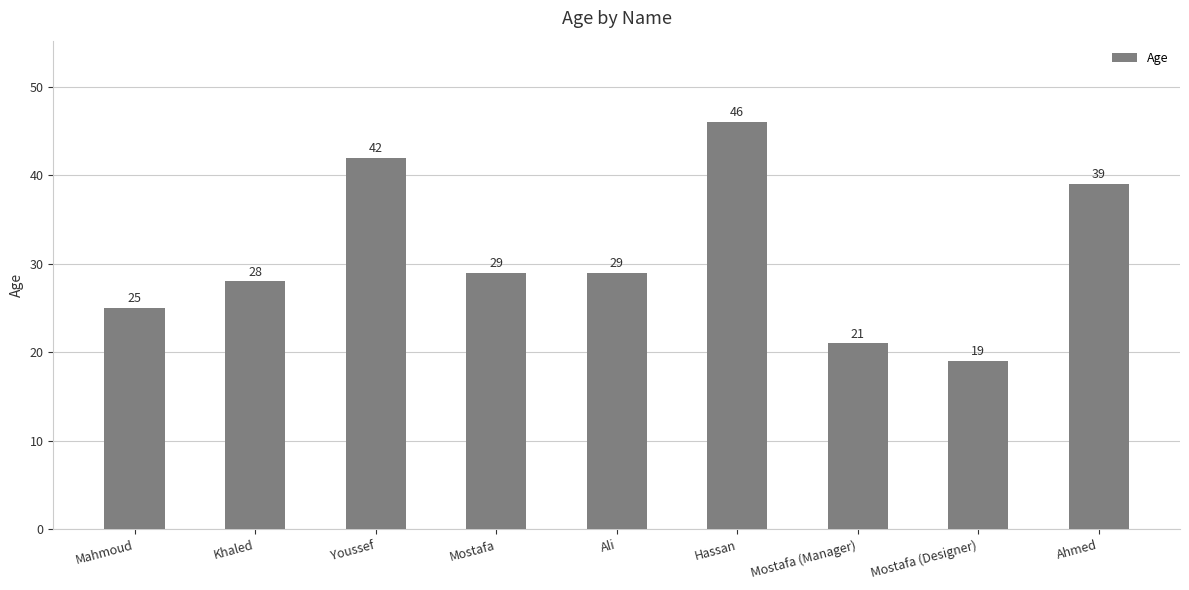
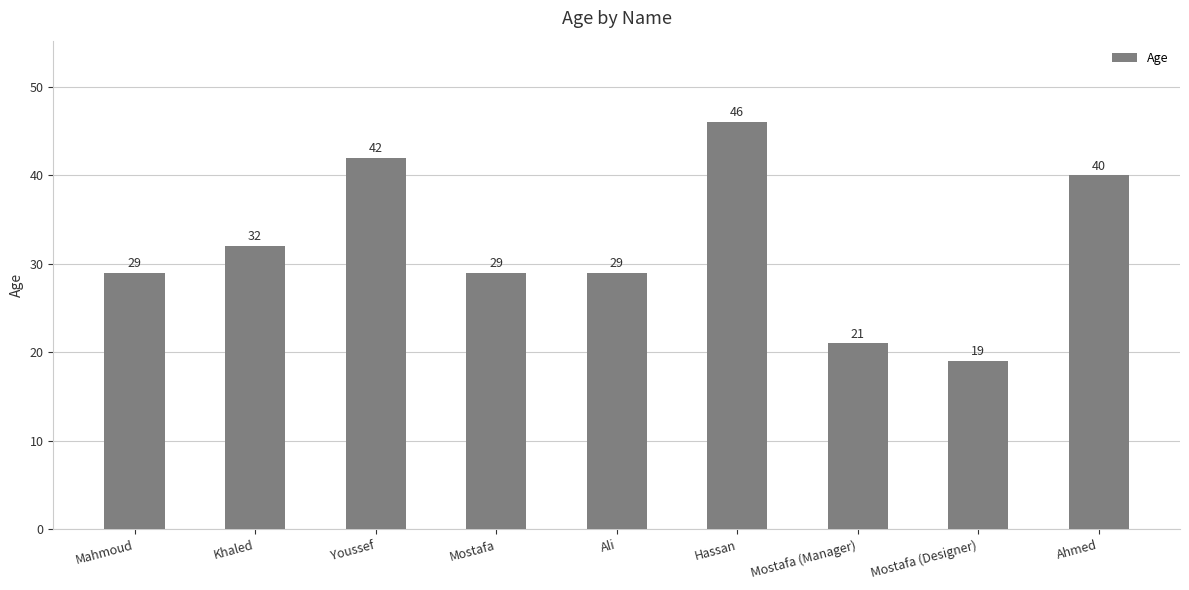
  {
-   "Mahmoud": 25,
-   "Khaled": 28,
+   "Mahmoud": 29,
+   "Khaled": 32,
    "Youssef": 42,
    "Mostafa": 29,
    "Ali": 29,
    "Hassan": 46,
    "Mostafa (Manager)": 21,
    "Mostafa (Designer)": 19,
-   "Ahmed": 39
+   "Ahmed": 40
  }
